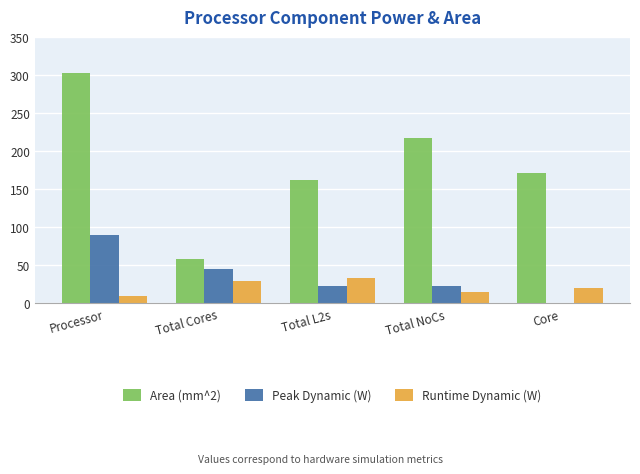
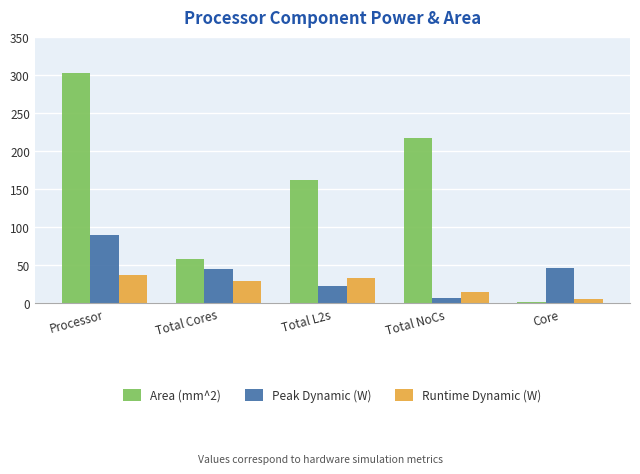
  {
    "Area (mm^2)": {
      "Processor": 300,
      "Total Cores": 60,
      "Total L2s": 160,
      "Total NoCs": 220,
-     "Core": 170
+     "Core": 0
    },
    "Peak Dynamic (W)": {
      "Processor": 90,
      "Total Cores": 50,
      "Total L2s": 20,
-     "Total NoCs": 20,
-     "Core": 0
+     "Total NoCs": 10,
+     "Core": 50
    },
    "Runtime Dynamic (W)": {
-     "Processor": 10,
+     "Processor": 40,
      "Total Cores": 30,
      "Total L2s": 30,
      "Total NoCs": 20,
-     "Core": 20
+     "Core": 10
    }
  }
